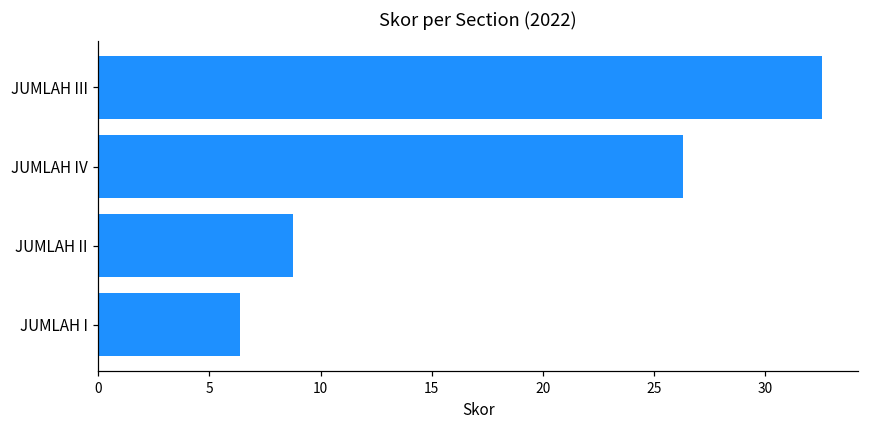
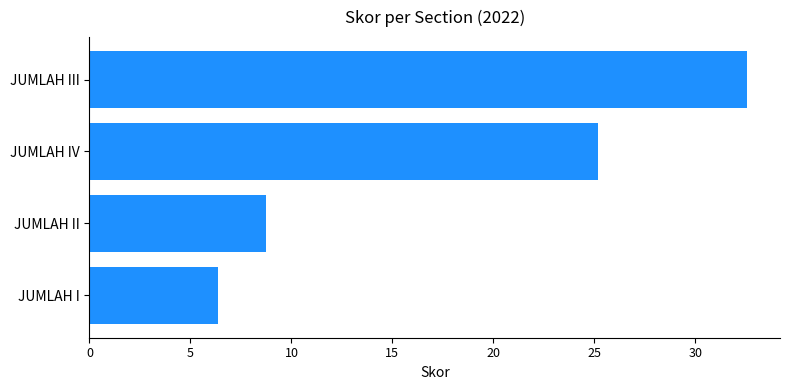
  {
    "JUMLAH III": 32.6,
-   "JUMLAH IV": 26.3,
+   "JUMLAH IV": 25.2,
    "JUMLAH II": 8.8,
    "JUMLAH I": 6.4
  }
